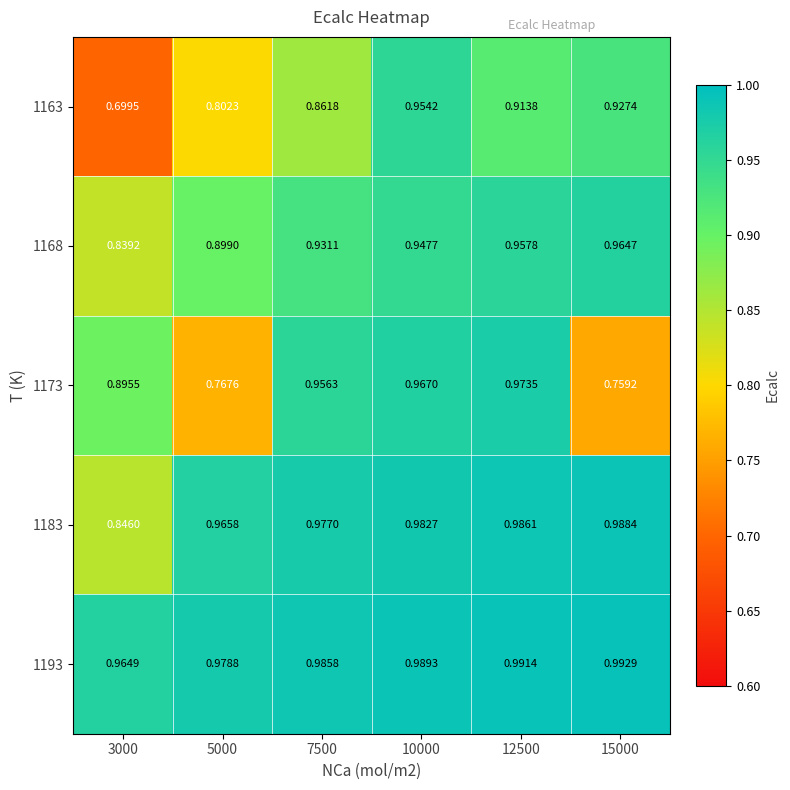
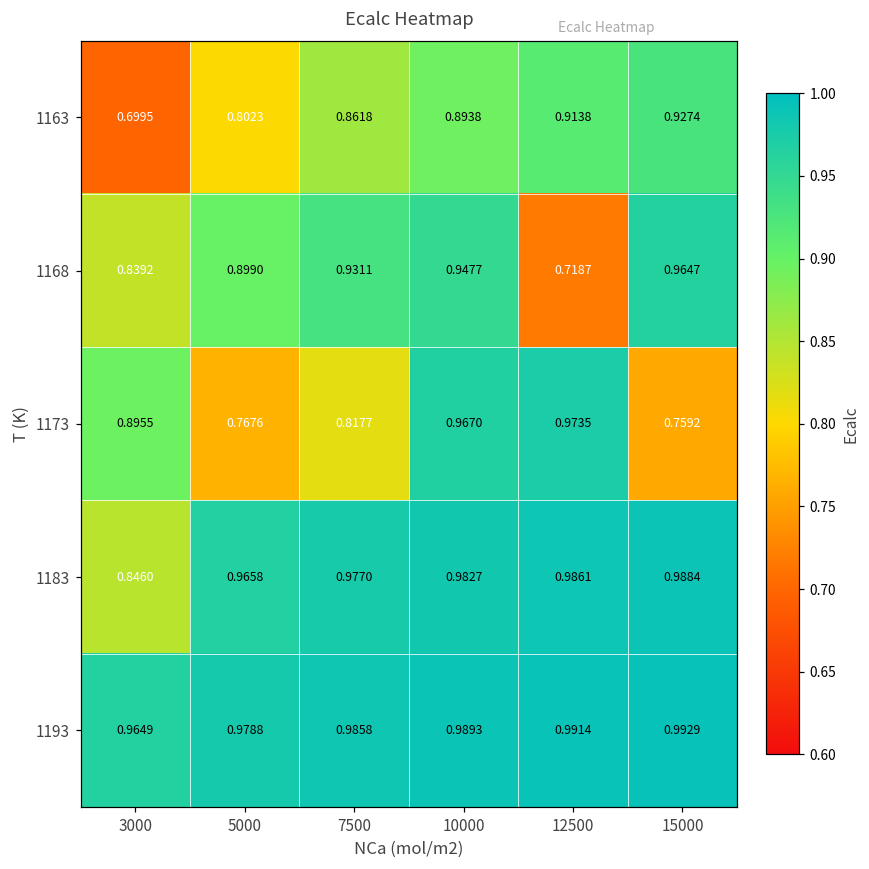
  {
    "1163": {
      "3000": 0.6995,
      "5000": 0.8023,
      "7500": 0.8618,
-     "10000": 0.9542,
+     "10000": 0.8938,
      "12500": 0.9138,
      "15000": 0.9274
    },
    "1168": {
      "3000": 0.8392,
      "5000": 0.8990,
      "7500": 0.9311,
      "10000": 0.9477,
-     "12500": 0.9578,
+     "12500": 0.7187,
      "15000": 0.9647
    },
    "1173": {
      "3000": 0.8955,
      "5000": 0.7676,
-     "7500": 0.9563,
+     "7500": 0.8177,
      "10000": 0.9670,
      "12500": 0.9735,
      "15000": 0.7592
    },
    "1183": {
      "3000": 0.8460,
      "5000": 0.9658,
      "7500": 0.9770,
      "10000": 0.9827,
      "12500": 0.9861,
      "15000": 0.9884
    },
    "1193": {
      "3000": 0.9649,
      "5000": 0.9788,
      "7500": 0.9858,
      "10000": 0.9893,
      "12500": 0.9914,
      "15000": 0.9929
    }
  }
